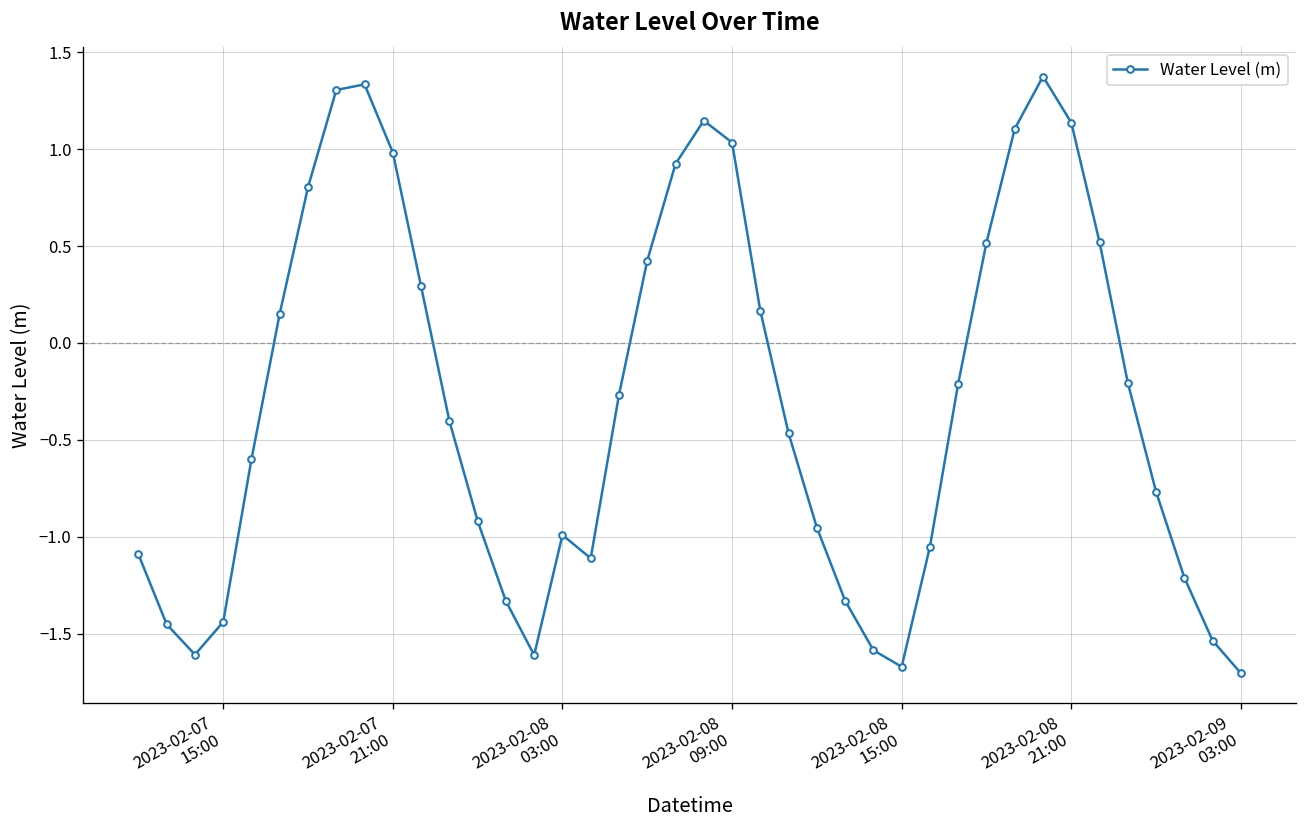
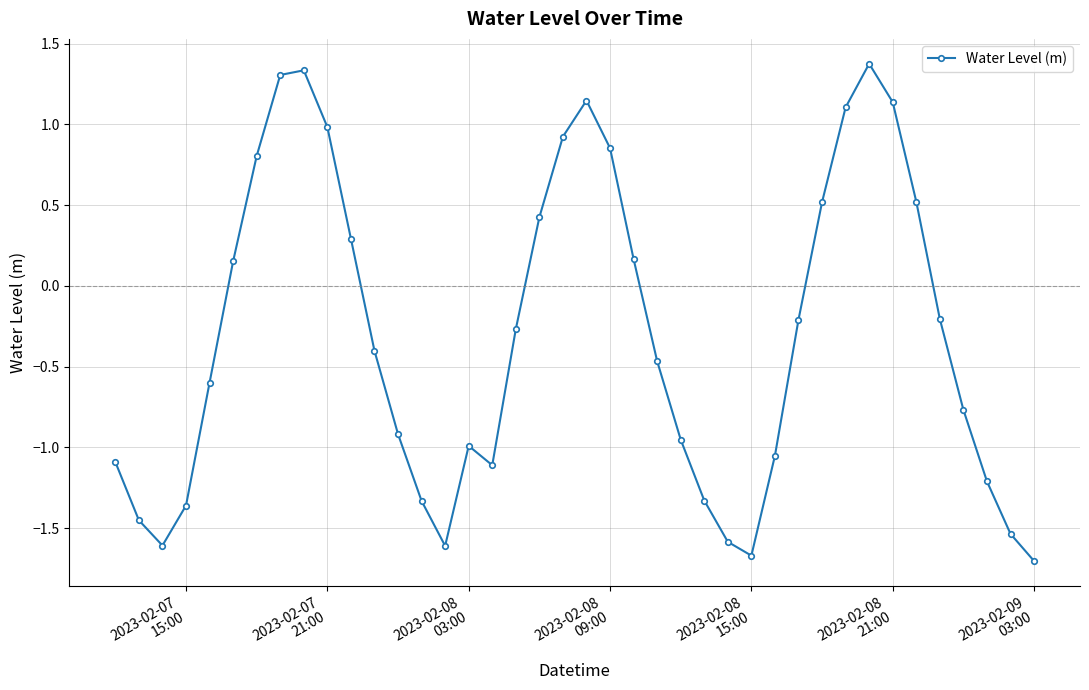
  {
-   "2023-02-07 15:00": -1.44,
+   "2023-02-07 15:00": -1.36,
    "2023-02-07 21:00": 0.98,
    "2023-02-08 03:00": -0.99,
-   "2023-02-08 09:00": 1.03,
+   "2023-02-08 09:00": 0.85,
    "2023-02-08 15:00": -1.67,
    "2023-02-08 21:00": 1.14,
    "2023-02-09 03:00": -1.70
  }
